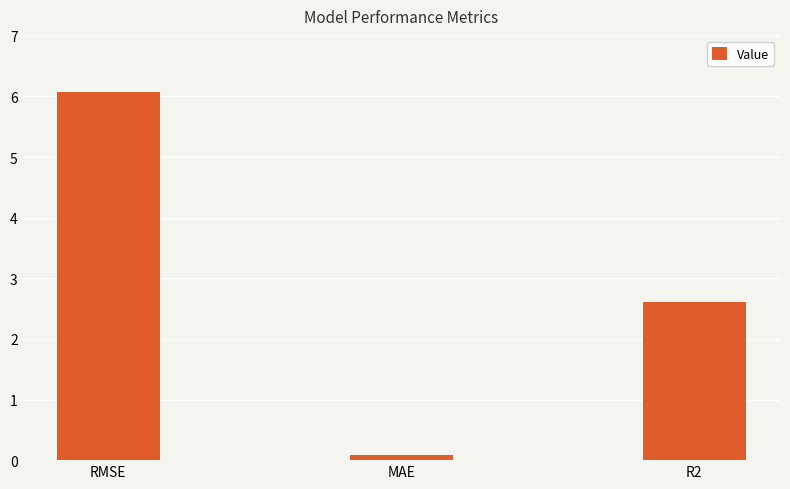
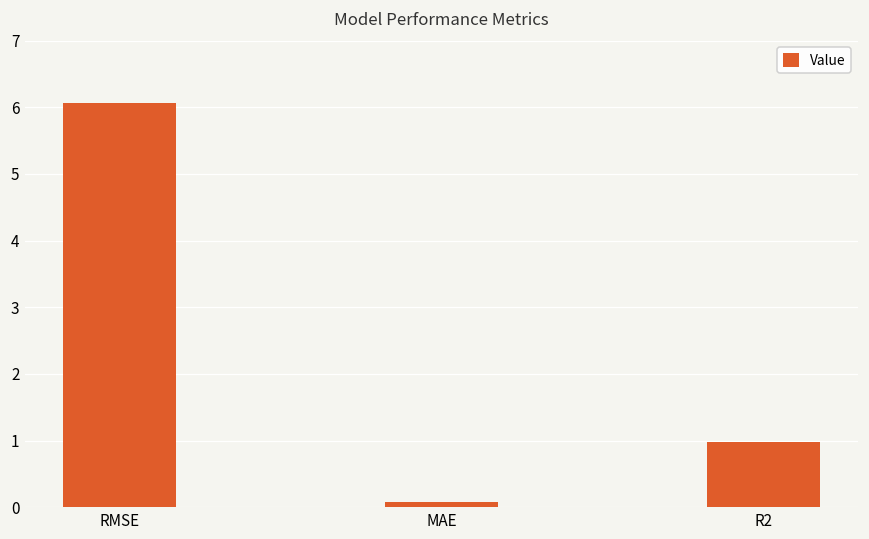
  {
    "RMSE": 6.1,
    "MAE": 0.1,
-   "R2": 2.6
+   "R2": 1.0
  }
